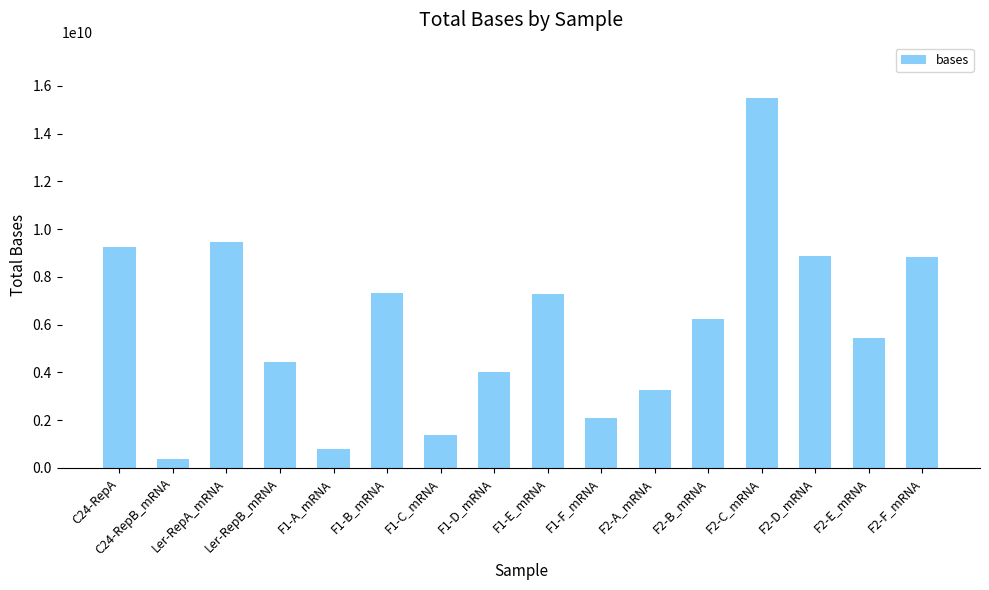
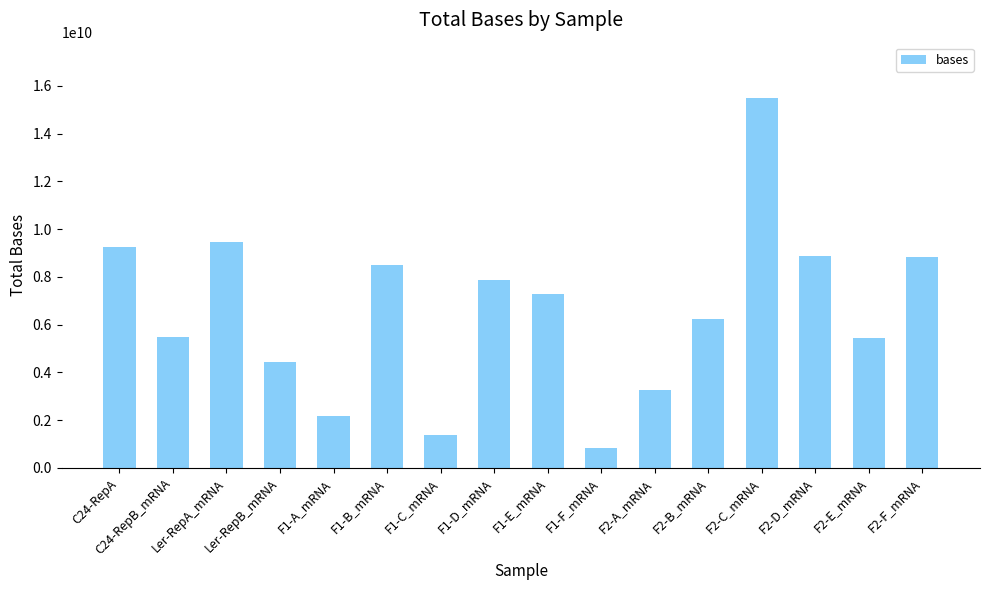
  {
    "C24-RepA": 9200000000,
-   "C24-RepB_mRNA": 400000000,
+   "C24-RepB_mRNA": 5500000000,
    "Ler-RepA_mRNA": 9500000000,
    "Ler-RepB_mRNA": 4400000000,
-   "F1-A_mRNA": 800000000,
-   "F1-B_mRNA": 7300000000,
+   "F1-A_mRNA": 2200000000,
+   "F1-B_mRNA": 8500000000,
    "F1-C_mRNA": 1400000000,
-   "F1-D_mRNA": 4000000000,
+   "F1-D_mRNA": 7800000000,
    "F1-E_mRNA": 7300000000,
-   "F1-F_mRNA": 2100000000,
+   "F1-F_mRNA": 800000000,
    "F2-A_mRNA": 3200000000,
    "F2-B_mRNA": 6200000000,
    "F2-C_mRNA": 15500000000,
    "F2-D_mRNA": 8900000000,
    "F2-E_mRNA": 5400000000,
    "F2-F_mRNA": 8900000000
  }
